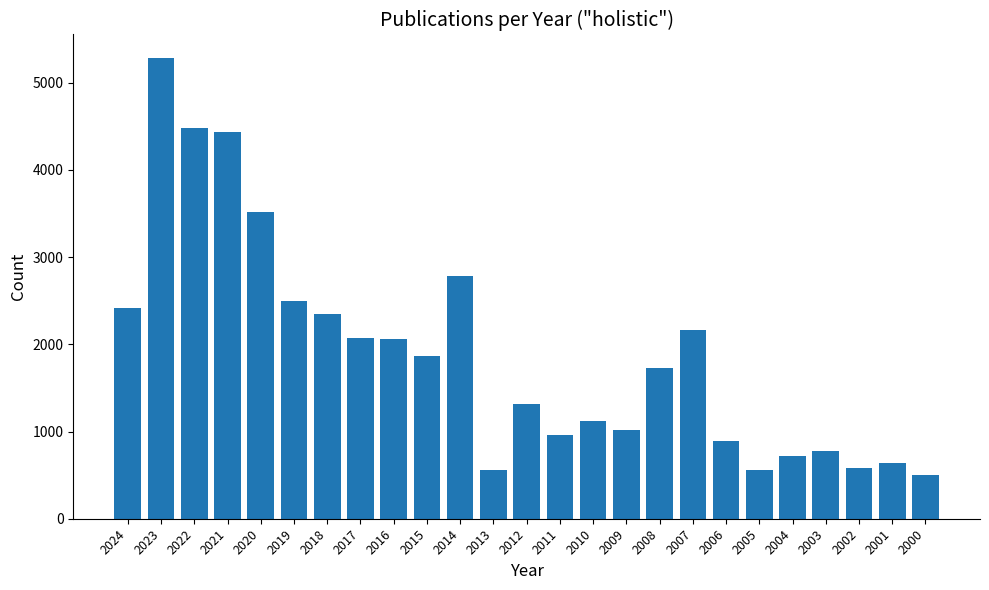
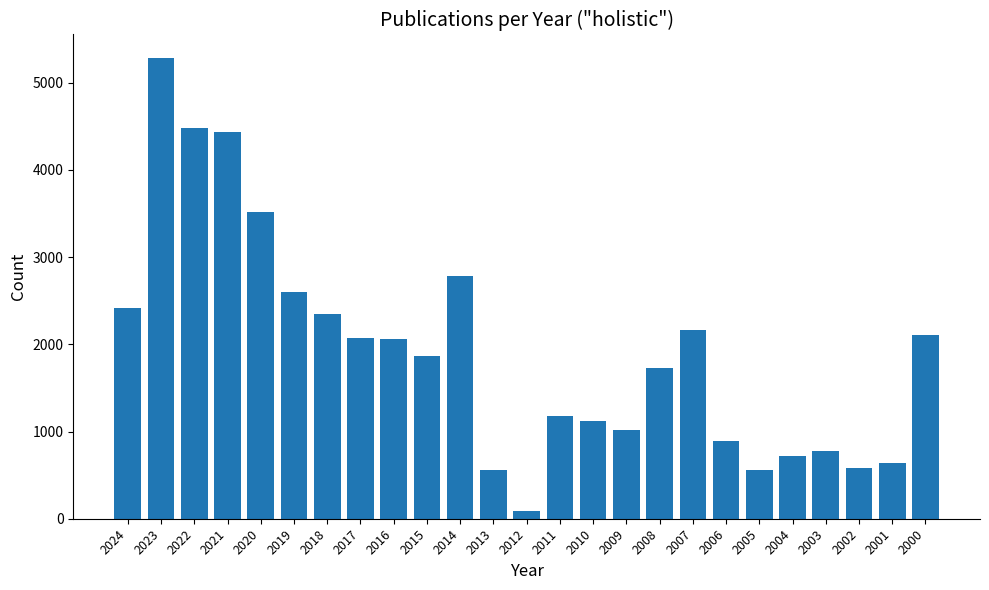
  {
    "2024": 2400,
    "2023": 5300,
    "2022": 4500,
    "2021": 4400,
    "2020": 3500,
-   "2019": 2500,
+   "2019": 2600,
    "2018": 2300,
    "2017": 2100,
    "2016": 2100,
    "2015": 1900,
    "2014": 2800,
    "2013": 600,
-   "2012": 1300,
-   "2011": 1000,
+   "2012": 100,
+   "2011": 1200,
    "2010": 1100,
    "2009": 1000,
    "2008": 1700,
    "2007": 2200,
    "2006": 900,
    "2005": 600,
    "2004": 700,
    "2003": 800,
    "2002": 600,
    "2001": 600,
-   "2000": 500
+   "2000": 2100
  }
